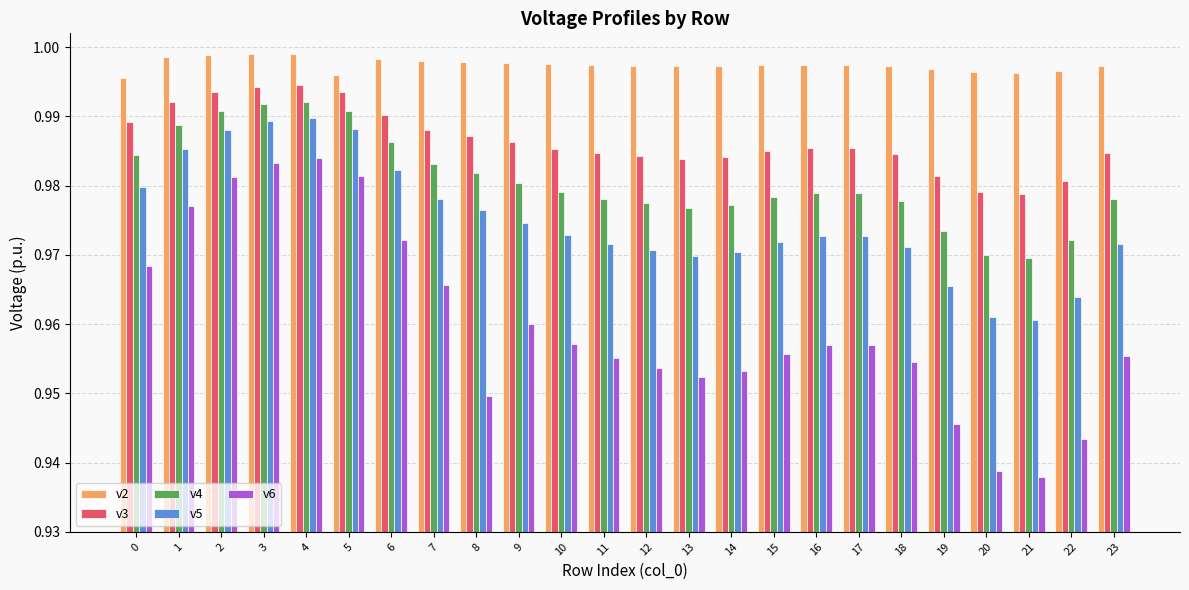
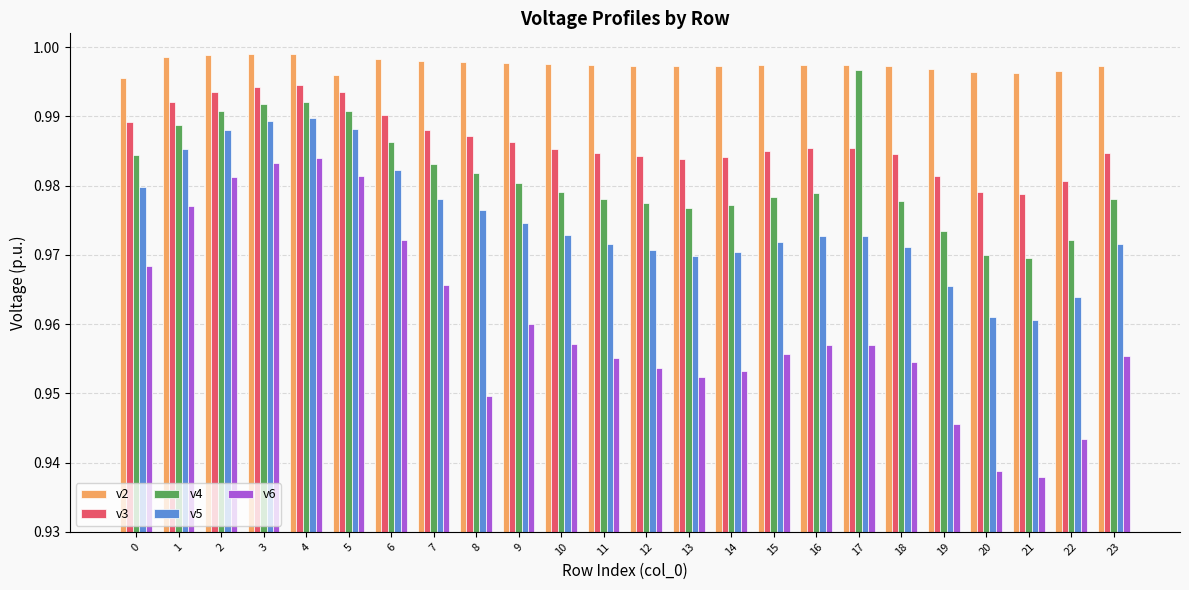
  {
    "v2": {
      "0": 0.996,
      "1": 0.999,
      "2": 0.999,
      "3": 0.999,
      "4": 0.999,
      "5": 0.996,
      "6": 0.998,
      "7": 0.998,
      "8": 0.998,
      "9": 0.998,
      "10": 0.997,
      "11": 0.997,
      "12": 0.997,
      "13": 0.997,
      "14": 0.997,
      "15": 0.997,
      "16": 0.997,
      "17": 0.997,
      "18": 0.997,
      "19": 0.997,
      "20": 0.996,
      "21": 0.996,
      "22": 0.997,
      "23": 0.997
    },
    "v3": {
      "0": 0.989,
      "1": 0.992,
      "2": 0.994,
      "3": 0.994,
      "4": 0.995,
      "5": 0.994,
      "6": 0.990,
      "7": 0.988,
      "8": 0.987,
      "9": 0.986,
      "10": 0.985,
      "11": 0.985,
      "12": 0.984,
      "13": 0.984,
      "14": 0.984,
      "15": 0.985,
      "16": 0.985,
      "17": 0.985,
      "18": 0.985,
      "19": 0.981,
      "20": 0.979,
      "21": 0.979,
      "22": 0.981,
      "23": 0.985
    },
    "v4": {
      "0": 0.984,
      "1": 0.989,
      "2": 0.991,
      "3": 0.992,
      "4": 0.992,
      "5": 0.991,
      "6": 0.986,
      "7": 0.983,
      "8": 0.982,
      "9": 0.980,
      "10": 0.979,
      "11": 0.978,
      "12": 0.977,
      "13": 0.977,
      "14": 0.977,
      "15": 0.978,
      "16": 0.979,
-     "17": 0.979,
+     "17": 0.997,
      "18": 0.978,
      "19": 0.973,
      "20": 0.970,
      "21": 0.970,
      "22": 0.972,
      "23": 0.978
    },
    "v5": {
      "0": 0.980,
      "1": 0.985,
      "2": 0.988,
      "3": 0.989,
      "4": 0.990,
      "5": 0.988,
      "6": 0.982,
      "7": 0.978,
      "8": 0.976,
      "9": 0.975,
      "10": 0.973,
      "11": 0.972,
      "12": 0.971,
      "13": 0.970,
      "14": 0.970,
      "15": 0.972,
      "16": 0.973,
      "17": 0.973,
      "18": 0.971,
      "19": 0.965,
      "20": 0.961,
      "21": 0.961,
      "22": 0.964,
      "23": 0.972
    },
    "v6": {
      "0": 0.968,
      "1": 0.977,
      "2": 0.981,
      "3": 0.983,
      "4": 0.984,
      "5": 0.981,
      "6": 0.972,
      "7": 0.966,
      "8": 0.950,
      "9": 0.960,
      "10": 0.957,
      "11": 0.955,
      "12": 0.954,
      "13": 0.952,
      "14": 0.953,
      "15": 0.956,
      "16": 0.957,
      "17": 0.957,
      "18": 0.955,
      "19": 0.946,
      "20": 0.939,
      "21": 0.938,
      "22": 0.943,
      "23": 0.955
    }
  }
